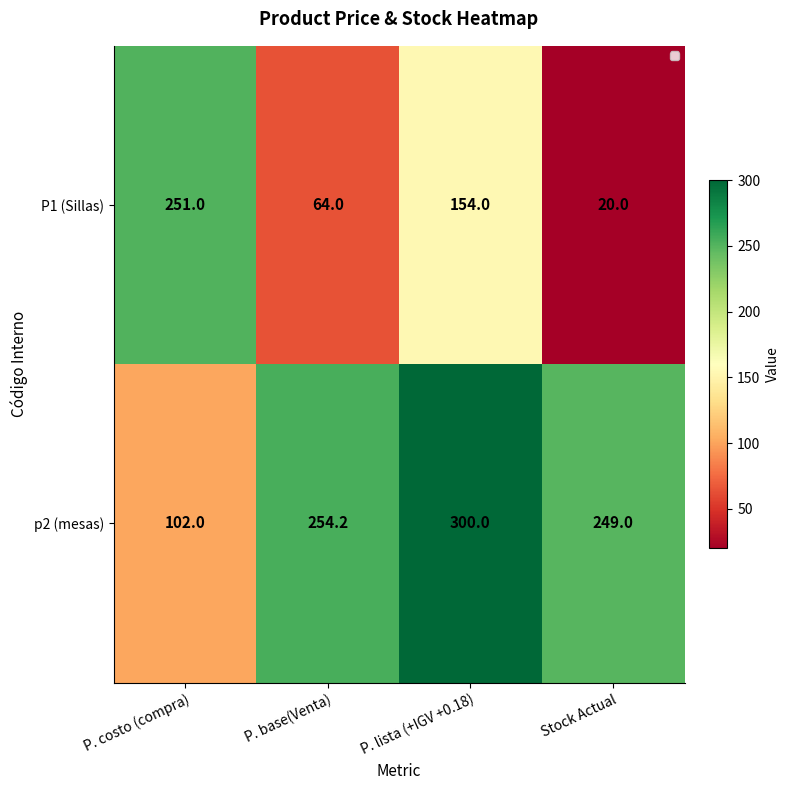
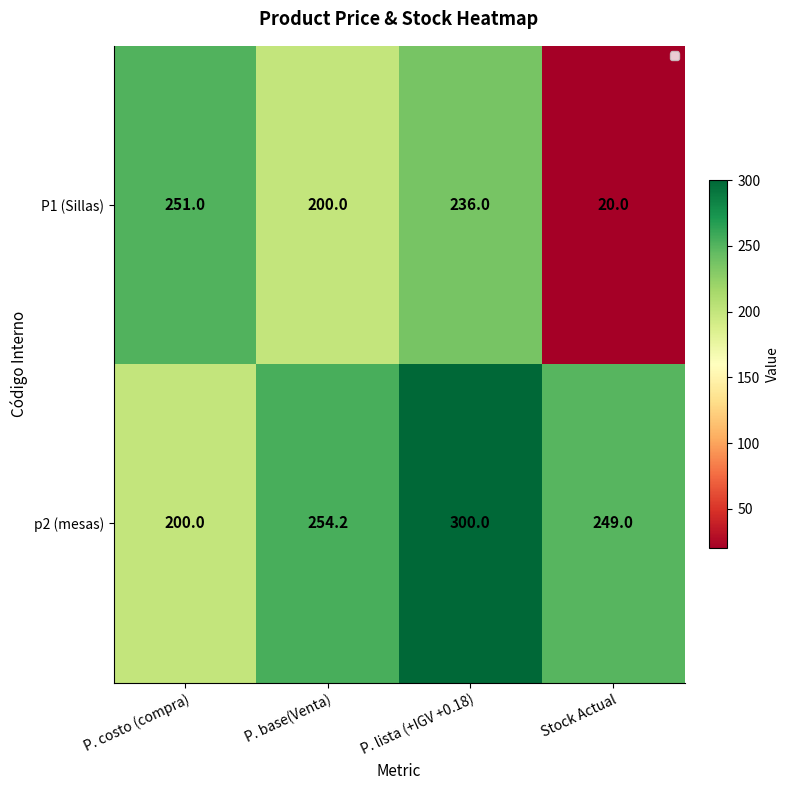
  {
    "P1 (Sillas)": {
      "P. costo (compra)": 251.0,
-     "P. base(Venta)": 64.0,
-     "P. lista (+IGV +0.18)": 154.0,
+     "P. base(Venta)": 200.0,
+     "P. lista (+IGV +0.18)": 236.0,
      "Stock Actual": 20.0
    },
    "p2 (mesas)": {
-     "P. costo (compra)": 102.0,
+     "P. costo (compra)": 200.0,
      "P. base(Venta)": 254.2,
      "P. lista (+IGV +0.18)": 300.0,
      "Stock Actual": 249.0
    }
  }
